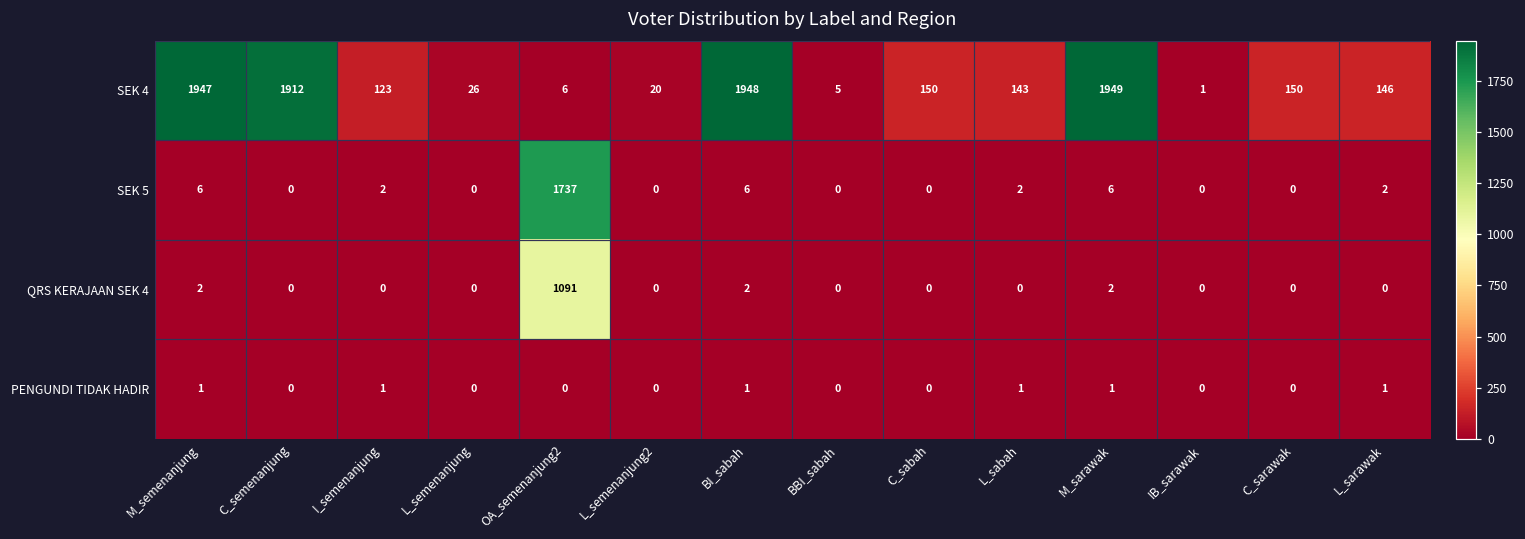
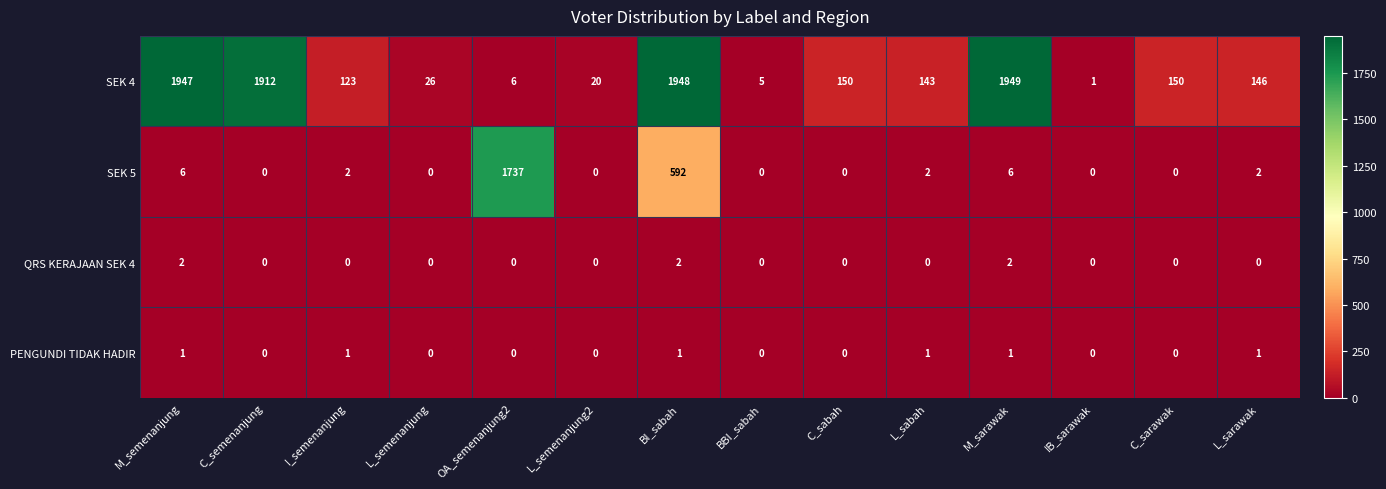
  {
    "SEK 4": {
      "M_semenanjung": 1947,
      "C_semenanjung": 1912,
      "I_semenanjung": 123,
      "L_semenanjung": 26,
      "OA_semenanjung2": 6,
      "L_semenanjung2": 20,
      "BI_sabah": 1948,
      "BBI_sabah": 5,
      "C_sabah": 150,
      "L_sabah": 143,
      "M_sarawak": 1949,
      "IB_sarawak": 1,
      "C_sarawak": 150,
      "L_sarawak": 146
    },
    "SEK 5": {
      "M_semenanjung": 6,
      "C_semenanjung": 0,
      "I_semenanjung": 2,
      "L_semenanjung": 0,
      "OA_semenanjung2": 1737,
      "L_semenanjung2": 0,
-     "BI_sabah": 6,
+     "BI_sabah": 592,
      "BBI_sabah": 0,
      "C_sabah": 0,
      "L_sabah": 2,
      "M_sarawak": 6,
      "IB_sarawak": 0,
      "C_sarawak": 0,
      "L_sarawak": 2
    },
    "QRS KERAJAAN SEK 4": {
      "M_semenanjung": 2,
      "C_semenanjung": 0,
      "I_semenanjung": 0,
      "L_semenanjung": 0,
-     "OA_semenanjung2": 1091,
+     "OA_semenanjung2": 0,
      "L_semenanjung2": 0,
      "BI_sabah": 2,
      "BBI_sabah": 0,
      "C_sabah": 0,
      "L_sabah": 0,
      "M_sarawak": 2,
      "IB_sarawak": 0,
      "C_sarawak": 0,
      "L_sarawak": 0
    },
    "PENGUNDI TIDAK HADIR": {
      "M_semenanjung": 1,
      "C_semenanjung": 0,
      "I_semenanjung": 1,
      "L_semenanjung": 0,
      "OA_semenanjung2": 0,
      "L_semenanjung2": 0,
      "BI_sabah": 1,
      "BBI_sabah": 0,
      "C_sabah": 0,
      "L_sabah": 1,
      "M_sarawak": 1,
      "IB_sarawak": 0,
      "C_sarawak": 0,
      "L_sarawak": 1
    }
  }
